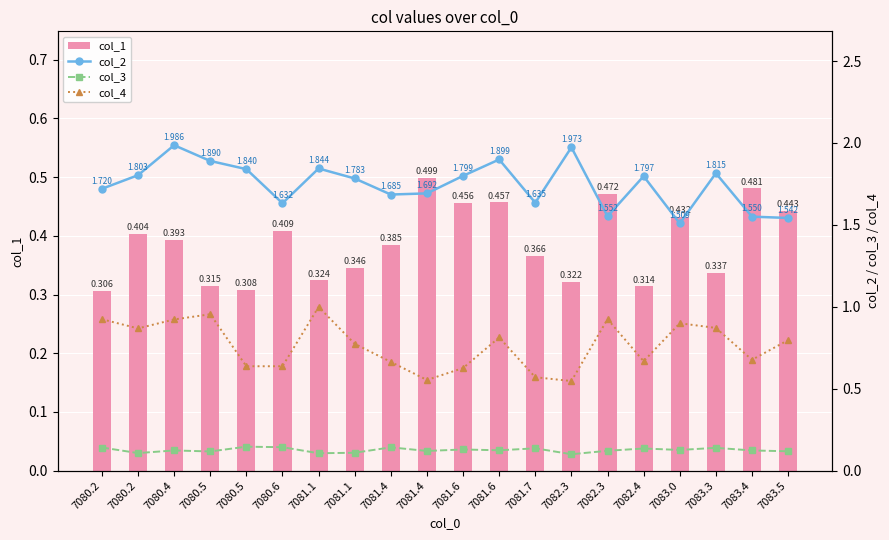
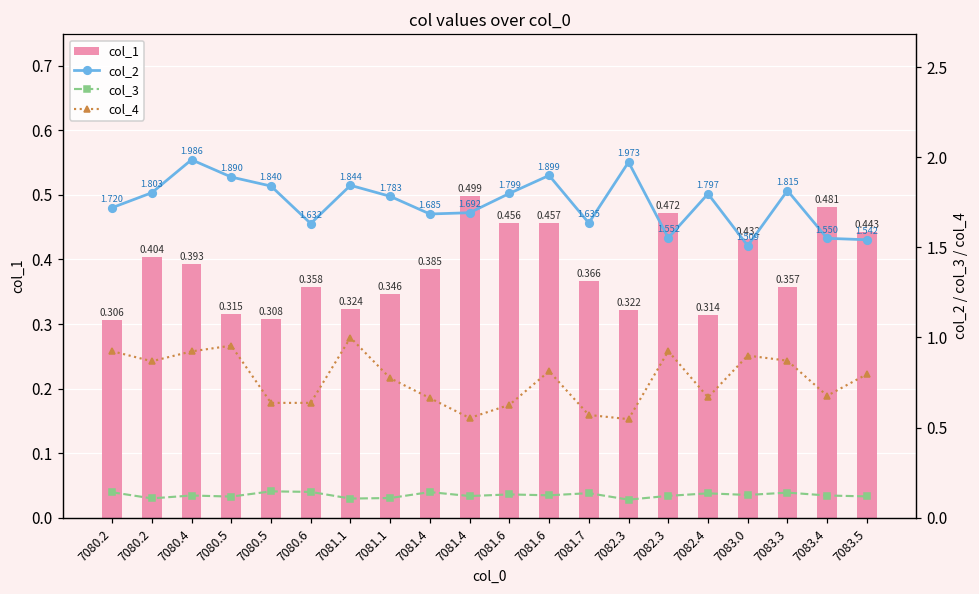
  {
    "col_1": {
      "7080.4": 0.393,
-     "7080.6": 0.409,
+     "7080.6": 0.358,
      "7081.7": 0.366,
      "7082.4": 0.314,
-     "7083.3": 0.337,
+     "7083.3": 0.357,
      "7083.4": 0.481
    },
    "col_2": {
      "7080.4": 1.986,
      "7080.6": 1.632,
      "7081.7": 1.635,
      "7082.4": 1.797,
      "7083.3": 1.815,
      "7083.4": 1.550
    }
  }
